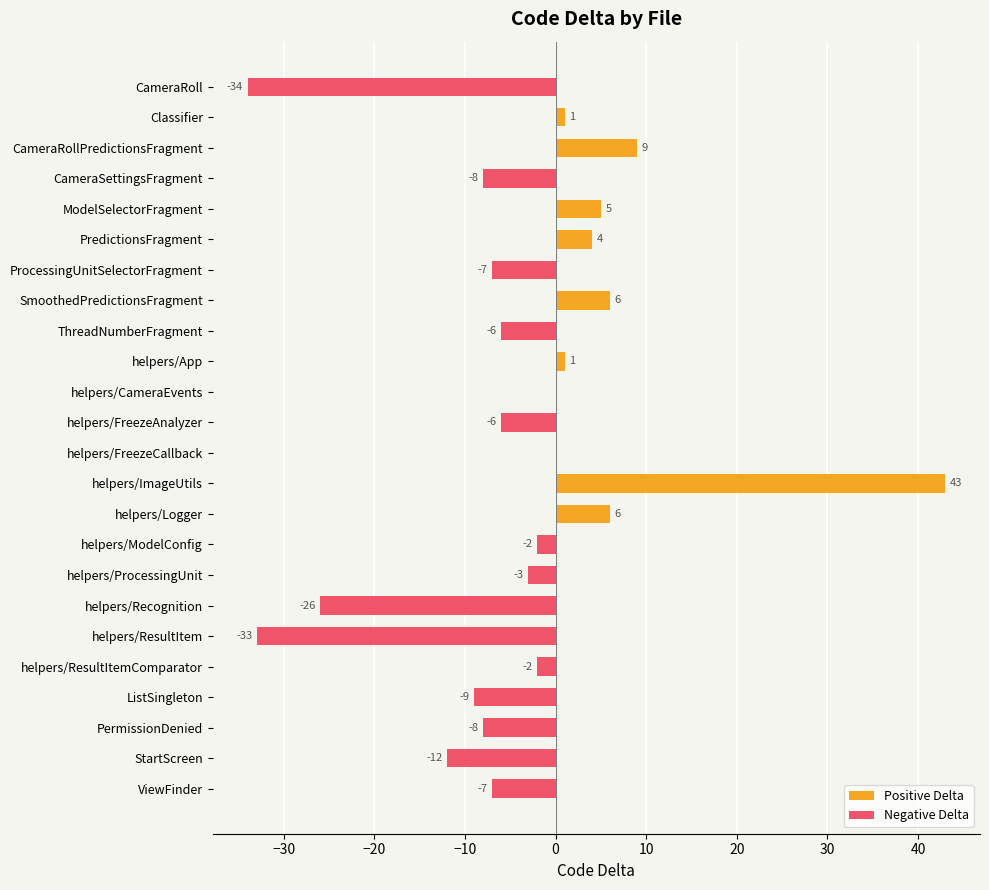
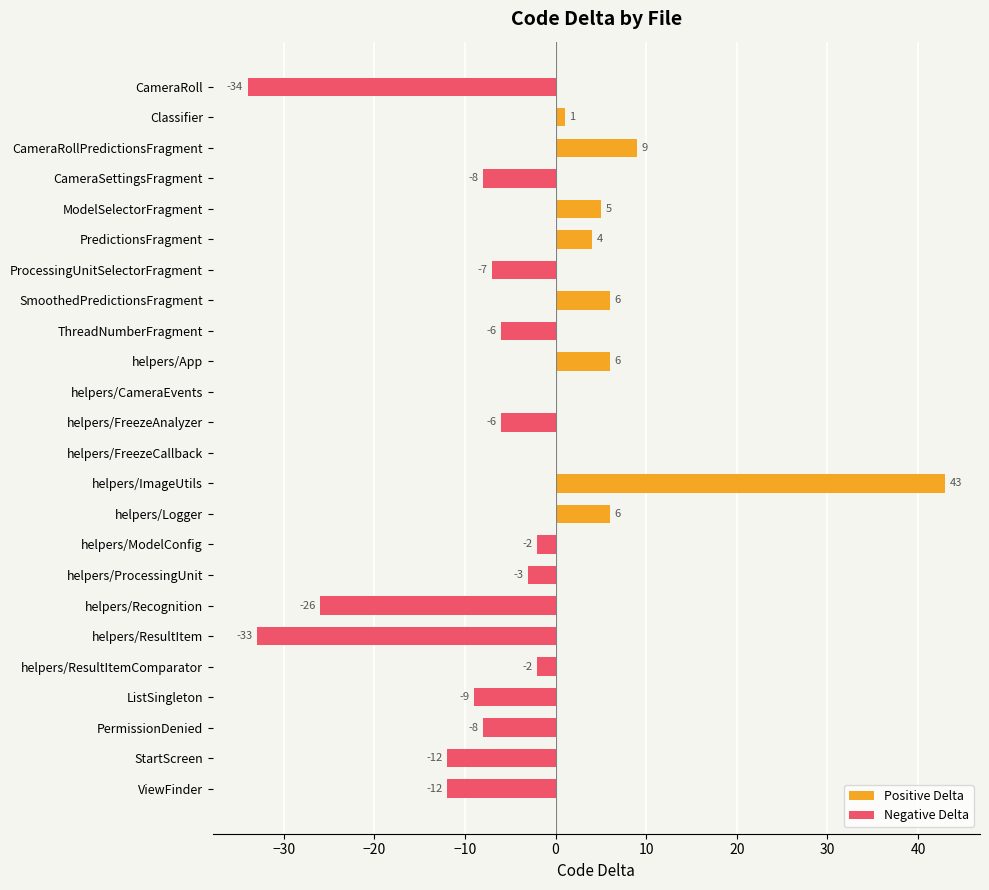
  {
    "Positive Delta": {
      "Classifier": 1,
      "CameraRollPredictionsFragment": 9,
      "ModelSelectorFragment": 5,
      "PredictionsFragment": 4,
      "SmoothedPredictionsFragment": 6,
-     "helpers/App": 1,
+     "helpers/App": 6,
      "helpers/ImageUtils": 43,
      "helpers/Logger": 6
    },
    "Negative Delta": {
      "CameraRoll": -34,
      "CameraSettingsFragment": -8,
      "ProcessingUnitSelectorFragment": -7,
      "ThreadNumberFragment": -6,
      "helpers/FreezeAnalyzer": -6,
      "helpers/ModelConfig": -2,
      "helpers/ProcessingUnit": -3,
      "helpers/Recognition": -26,
      "helpers/ResultItem": -33,
      "helpers/ResultItemComparator": -2,
      "ListSingleton": -9,
      "PermissionDenied": -8,
      "StartScreen": -12,
-     "ViewFinder": -7
+     "ViewFinder": -12
    }
  }
